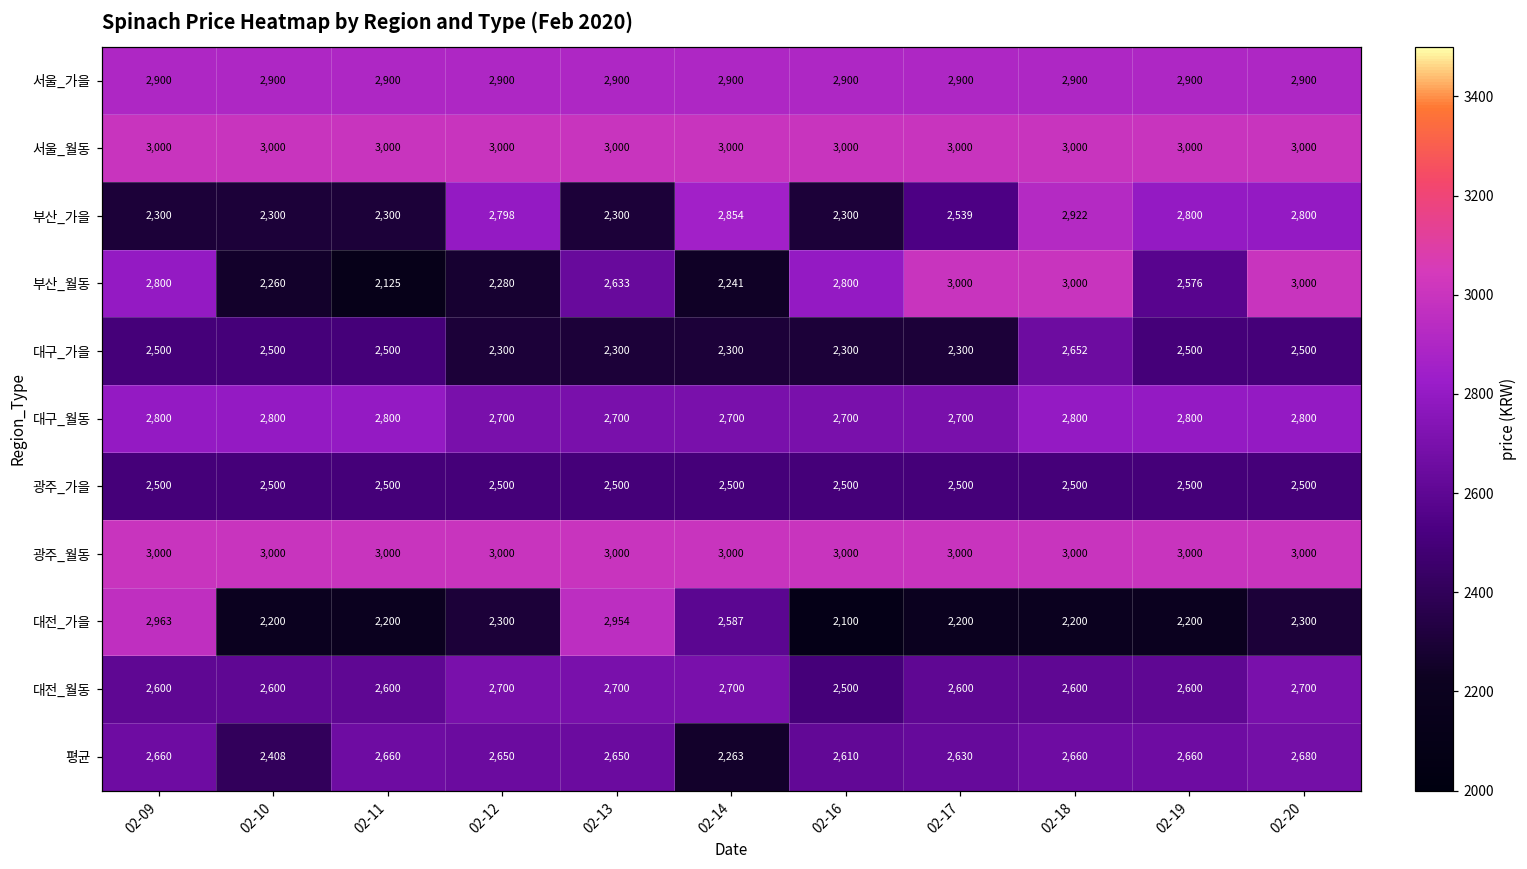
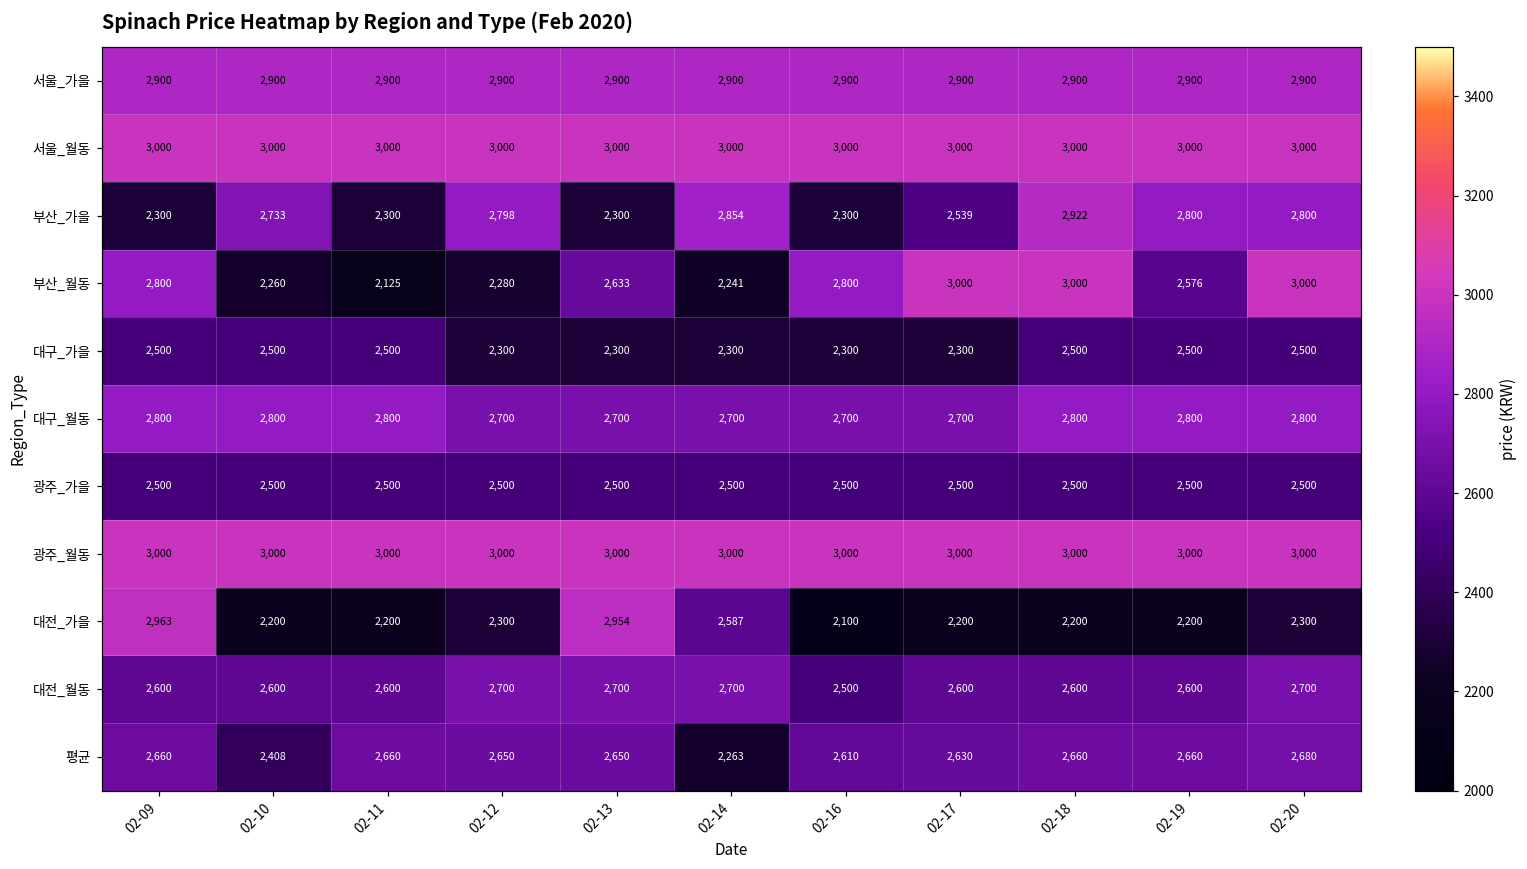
  {
    "서울_가을": {
      "02-09": "2,900",
      "02-10": "2,900",
      "02-11": "2,900",
      "02-12": "2,900",
      "02-13": "2,900",
      "02-14": "2,900",
      "02-16": "2,900",
      "02-17": "2,900",
      "02-18": "2,900",
      "02-19": "2,900",
      "02-20": "2,900"
    },
    "서울_월동": {
      "02-09": "3,000",
      "02-10": "3,000",
      "02-11": "3,000",
      "02-12": "3,000",
      "02-13": "3,000",
      "02-14": "3,000",
      "02-16": "3,000",
      "02-17": "3,000",
      "02-18": "3,000",
      "02-19": "3,000",
      "02-20": "3,000"
    },
    "부산_가을": {
      "02-09": "2,300",
-     "02-10": "2,300",
+     "02-10": "2,733",
      "02-11": "2,300",
      "02-12": "2,798",
      "02-13": "2,300",
      "02-14": "2,854",
      "02-16": "2,300",
      "02-17": "2,539",
      "02-18": "2,922",
      "02-19": "2,800",
      "02-20": "2,800"
    },
    "부산_월동": {
      "02-09": "2,800",
      "02-10": "2,260",
      "02-11": "2,125",
      "02-12": "2,280",
      "02-13": "2,633",
      "02-14": "2,241",
      "02-16": "2,800",
      "02-17": "3,000",
      "02-18": "3,000",
      "02-19": "2,576",
      "02-20": "3,000"
    },
    "대구_가을": {
      "02-09": "2,500",
      "02-10": "2,500",
      "02-11": "2,500",
      "02-12": "2,300",
      "02-13": "2,300",
      "02-14": "2,300",
      "02-16": "2,300",
      "02-17": "2,300",
-     "02-18": "2,652",
+     "02-18": "2,500",
      "02-19": "2,500",
      "02-20": "2,500"
    },
    "대구_월동": {
      "02-09": "2,800",
      "02-10": "2,800",
      "02-11": "2,800",
      "02-12": "2,700",
      "02-13": "2,700",
      "02-14": "2,700",
      "02-16": "2,700",
      "02-17": "2,700",
      "02-18": "2,800",
      "02-19": "2,800",
      "02-20": "2,800"
    },
    "광주_가을": {
      "02-09": "2,500",
      "02-10": "2,500",
      "02-11": "2,500",
      "02-12": "2,500",
      "02-13": "2,500",
      "02-14": "2,500",
      "02-16": "2,500",
      "02-17": "2,500",
      "02-18": "2,500",
      "02-19": "2,500",
      "02-20": "2,500"
    },
    "광주_월동": {
      "02-09": "3,000",
      "02-10": "3,000",
      "02-11": "3,000",
      "02-12": "3,000",
      "02-13": "3,000",
      "02-14": "3,000",
      "02-16": "3,000",
      "02-17": "3,000",
      "02-18": "3,000",
      "02-19": "3,000",
      "02-20": "3,000"
    },
    "대전_가을": {
      "02-09": "2,963",
      "02-10": "2,200",
      "02-11": "2,200",
      "02-12": "2,300",
      "02-13": "2,954",
      "02-14": "2,587",
      "02-16": "2,100",
      "02-17": "2,200",
      "02-18": "2,200",
      "02-19": "2,200",
      "02-20": "2,300"
    },
    "대전_월동": {
      "02-09": "2,600",
      "02-10": "2,600",
      "02-11": "2,600",
      "02-12": "2,700",
      "02-13": "2,700",
      "02-14": "2,700",
      "02-16": "2,500",
      "02-17": "2,600",
      "02-18": "2,600",
      "02-19": "2,600",
      "02-20": "2,700"
    },
    "평균": {
      "02-09": "2,660",
      "02-10": "2,408",
      "02-11": "2,660",
      "02-12": "2,650",
      "02-13": "2,650",
      "02-14": "2,263",
      "02-16": "2,610",
      "02-17": "2,630",
      "02-18": "2,660",
      "02-19": "2,660",
      "02-20": "2,680"
    }
  }
